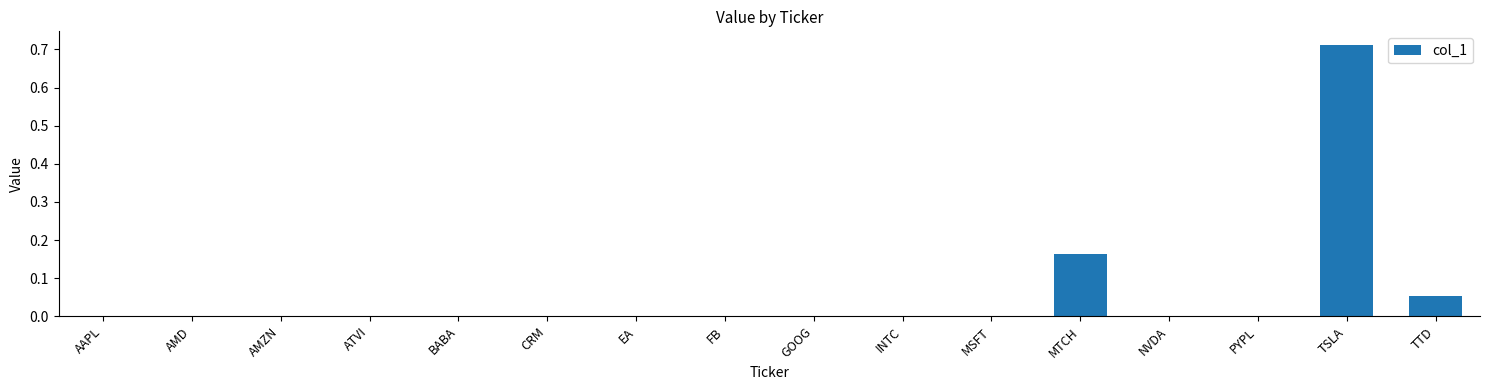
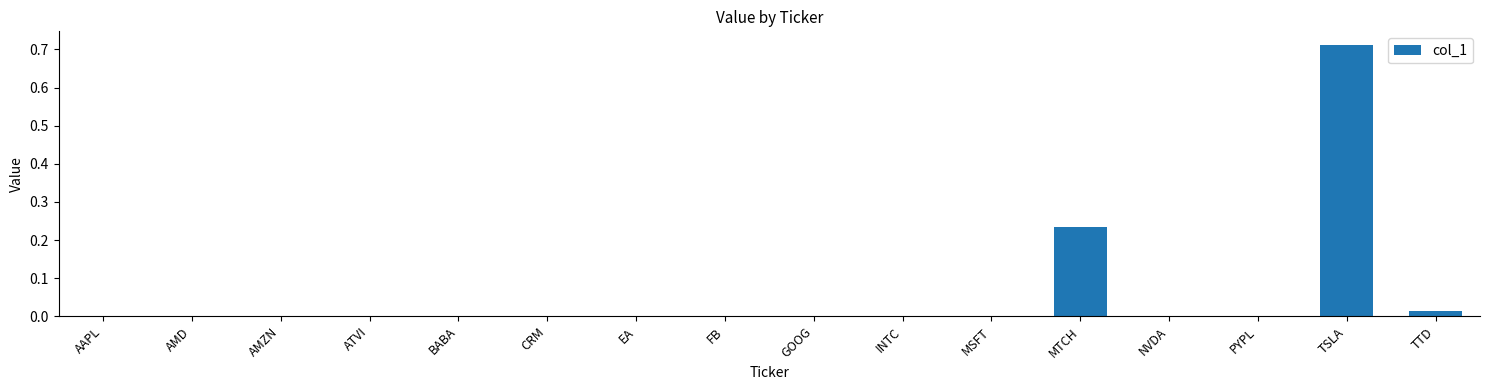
  {
    "AAPL": 0.00,
    "AMD": 0.00,
    "AMZN": 0.00,
    "ATVI": 0.00,
    "BABA": 0.00,
    "CRM": 0.00,
    "EA": 0.00,
    "FB": 0.00,
    "GOOG": 0.00,
    "INTC": 0.00,
    "MSFT": 0.00,
-   "MTCH": 0.16,
+   "MTCH": 0.23,
    "NVDA": 0.00,
    "PYPL": 0.00,
    "TSLA": 0.71,
-   "TTD": 0.05
+   "TTD": 0.01
  }
